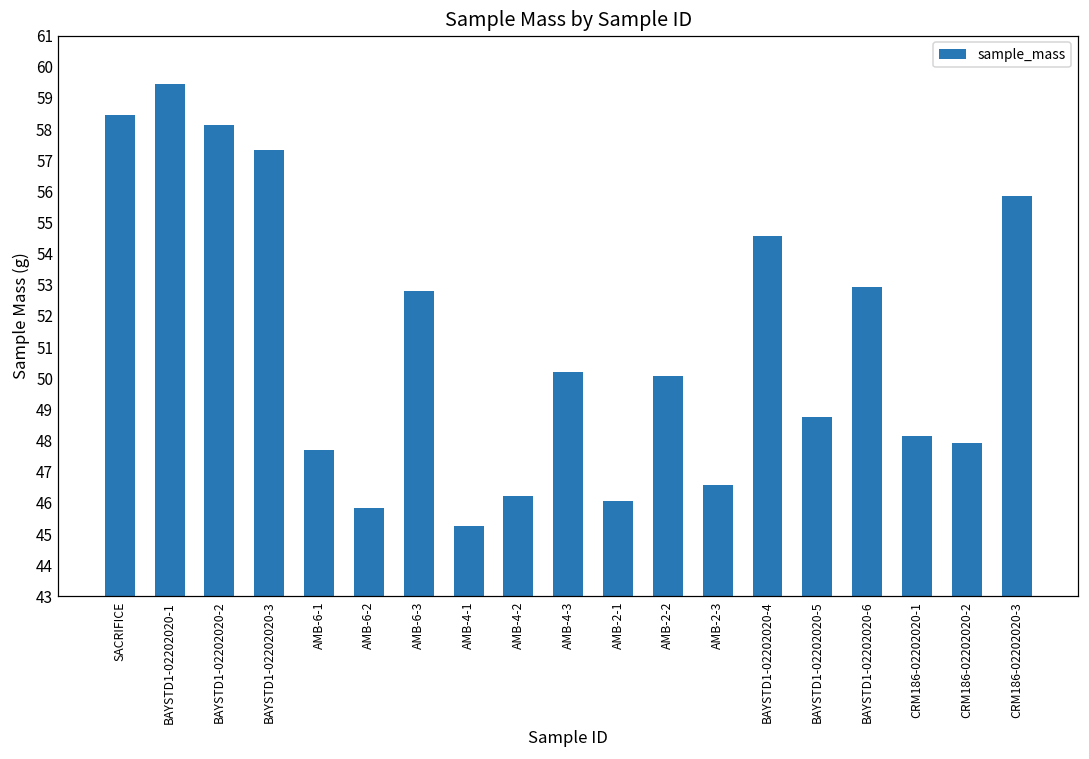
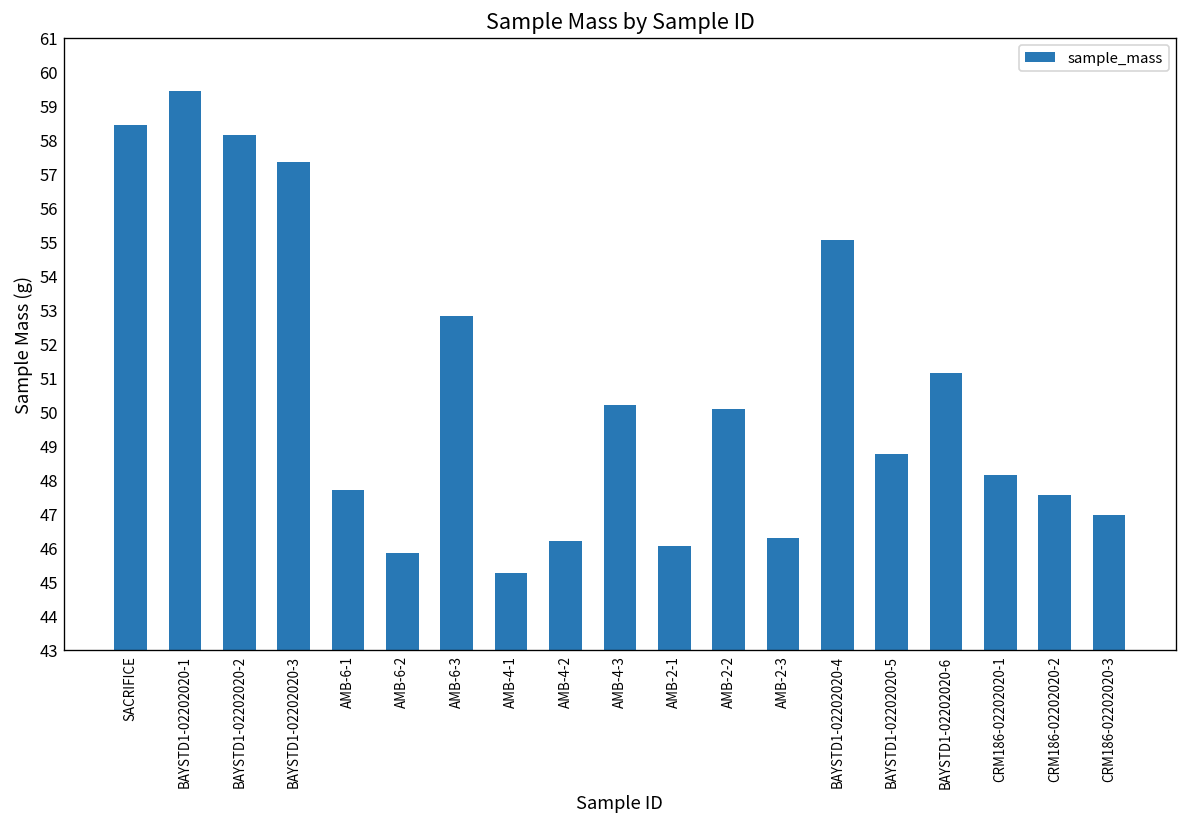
  {
    "SACRIFICE": 58.4,
    "BAYSTD1-02202020-1": 59.4,
    "BAYSTD1-02202020-2": 58.1,
    "BAYSTD1-02202020-3": 57.3,
    "AMB-6-1": 47.7,
    "AMB-6-2": 45.8,
    "AMB-6-3": 52.8,
    "AMB-4-1": 45.3,
    "AMB-4-2": 46.2,
    "AMB-4-3": 50.2,
    "AMB-2-1": 46.1,
    "AMB-2-2": 50.1,
-   "AMB-2-3": 46.6,
-   "BAYSTD1-02202020-4": 54.6,
+   "AMB-2-3": 46.3,
+   "BAYSTD1-02202020-4": 55.0,
    "BAYSTD1-02202020-5": 48.8,
-   "BAYSTD1-02202020-6": 52.9,
+   "BAYSTD1-02202020-6": 51.1,
    "CRM186-02202020-1": 48.1,
-   "CRM186-02202020-2": 47.9,
-   "CRM186-02202020-3": 55.8
+   "CRM186-02202020-2": 47.5,
+   "CRM186-02202020-3": 47.0
  }
